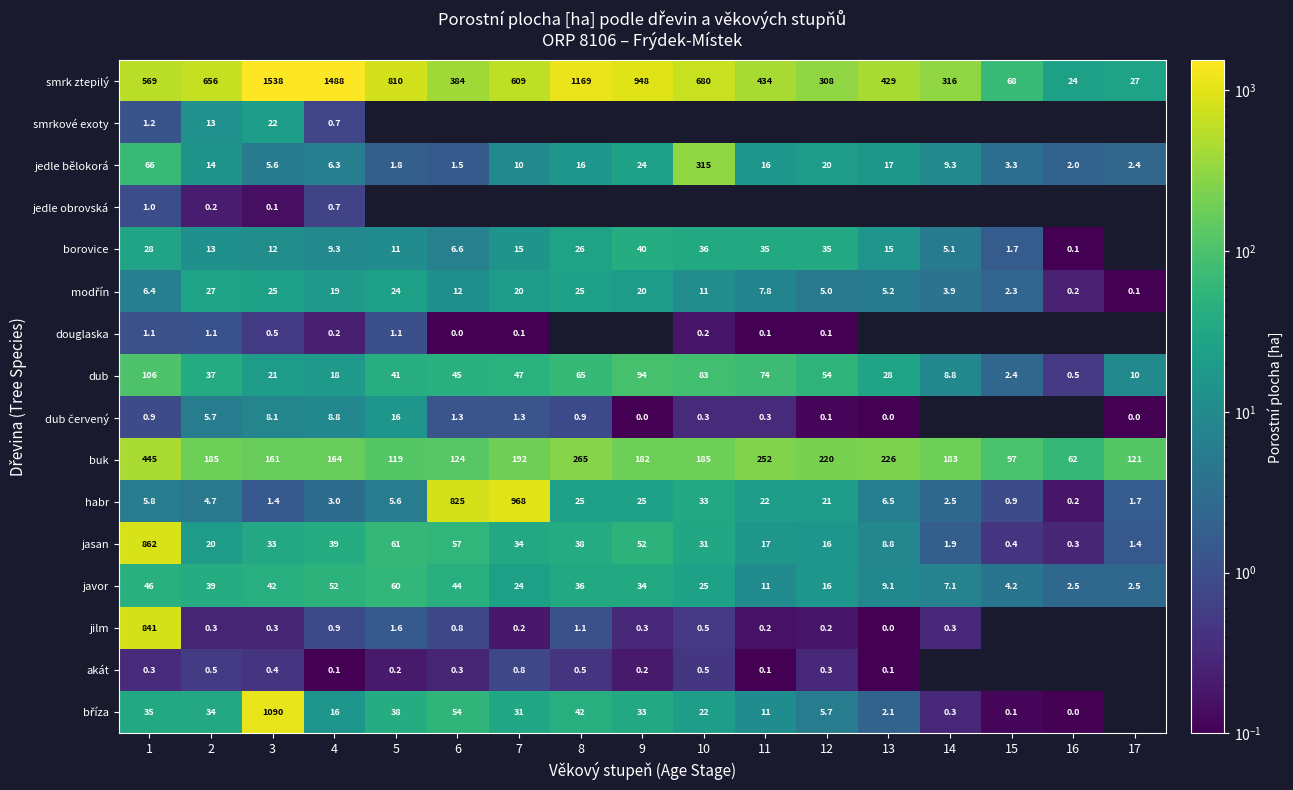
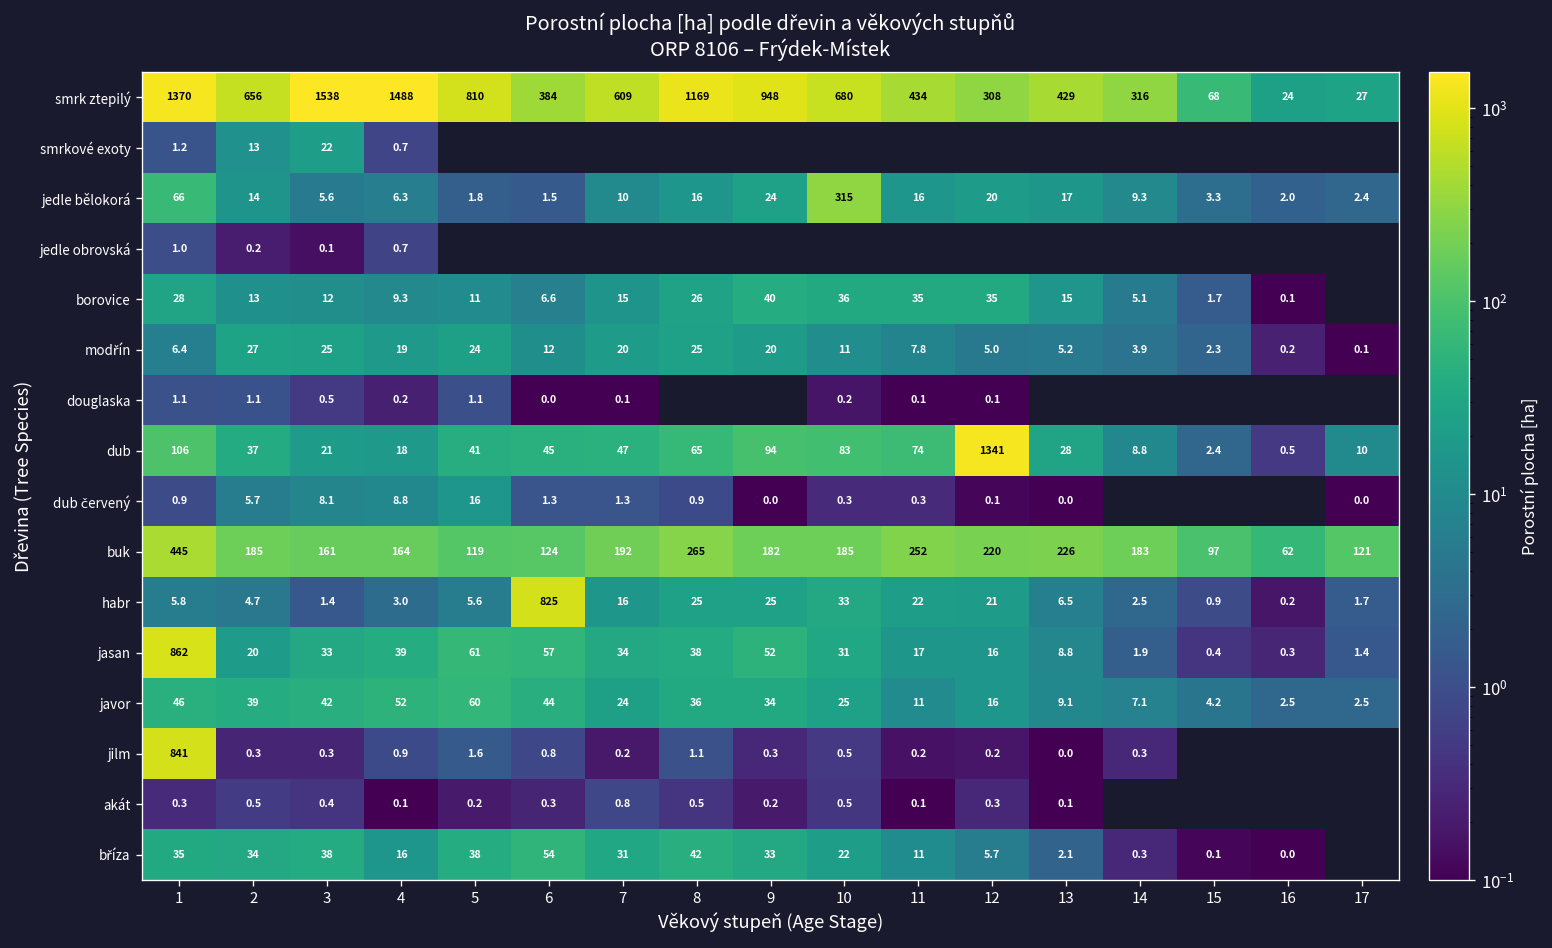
  {
    "smrk ztepilý": {
-     "1": 569,
+     "1": 1370,
      "2": 656,
      "3": 1538,
      "4": 1488,
      "5": 810,
      "6": 384,
      "7": 609,
      "8": 1169,
      "9": 948,
      "10": 680,
      "11": 434,
      "12": 308,
      "13": 429,
      "14": 316,
      "15": 68,
      "16": 24,
      "17": 27
    },
    "dub": {
      "1": 106,
      "2": 37,
      "3": 21,
      "4": 18,
      "5": 41,
      "6": 45,
      "7": 47,
      "8": 65,
      "9": 94,
      "10": 83,
      "11": 74,
-     "12": 54,
+     "12": 1341,
      "13": 28,
      "14": 8.8,
      "15": 2.4,
      "16": 0.5,
      "17": 10
    },
    "habr": {
      "1": 5.8,
      "2": 4.7,
      "3": 1.4,
      "4": 3.0,
      "5": 5.6,
      "6": 825,
-     "7": 968,
+     "7": 16,
      "8": 25,
      "9": 25,
      "10": 33,
      "11": 22,
      "12": 21,
      "13": 6.5,
      "14": 2.5,
      "15": 0.9,
      "16": 0.2,
      "17": 1.7
    },
    "bříza": {
      "1": 35,
      "2": 34,
-     "3": 1090,
+     "3": 38,
      "4": 16,
      "5": 38,
      "6": 54,
      "7": 31,
      "8": 42,
      "9": 33,
      "10": 22,
      "11": 11,
      "12": 5.7,
      "13": 2.1,
      "14": 0.3,
      "15": 0.1,
      "16": 0.0
    }
  }
